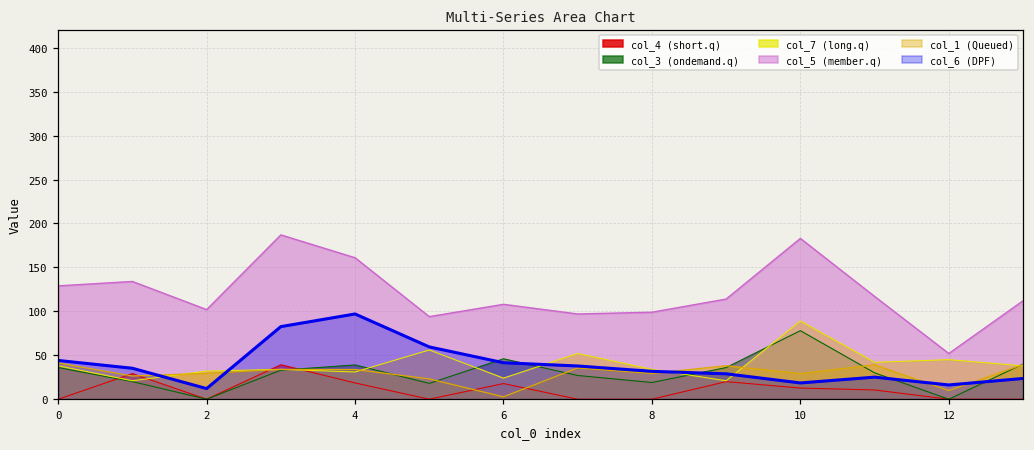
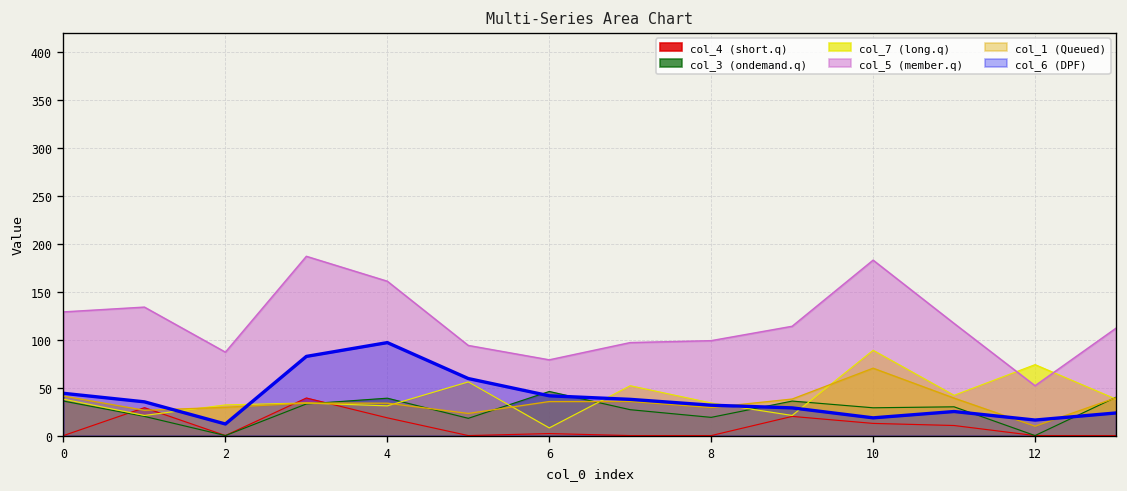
  {
    "col_4 (short.q)": {
      "0": 0,
      "4": 20,
-     "6": 20,
+     "6": 0,
      "8": 0,
      "10": 10
    },
    "col_3 (ondemand.q)": {
      "4": 40,
      "6": 50,
      "8": 20,
-     "10": 80
+     "10": 30
    },
    "col_7 (long.q)": {
-     "6": 20,
+     "6": 10,
      "10": 90,
-     "12": 50
+     "12": 70
    },
    "col_5 (member.q)": {
      "0": 130,
-     "2": 100,
+     "2": 90,
      "4": 160,
-     "6": 110,
+     "6": 80,
      "8": 100,
      "10": 180,
      "12": 50
    },
    "col_1 (Queued)": {
-     "6": 0,
-     "10": 30,
+     "6": 40,
+     "10": 70,
      "12": 10
    },
    "col_6 (DPF)": {
      "2": 10,
      "4": 100,
      "6": 40,
      "10": 20,
      "12": 20
    }
  }
